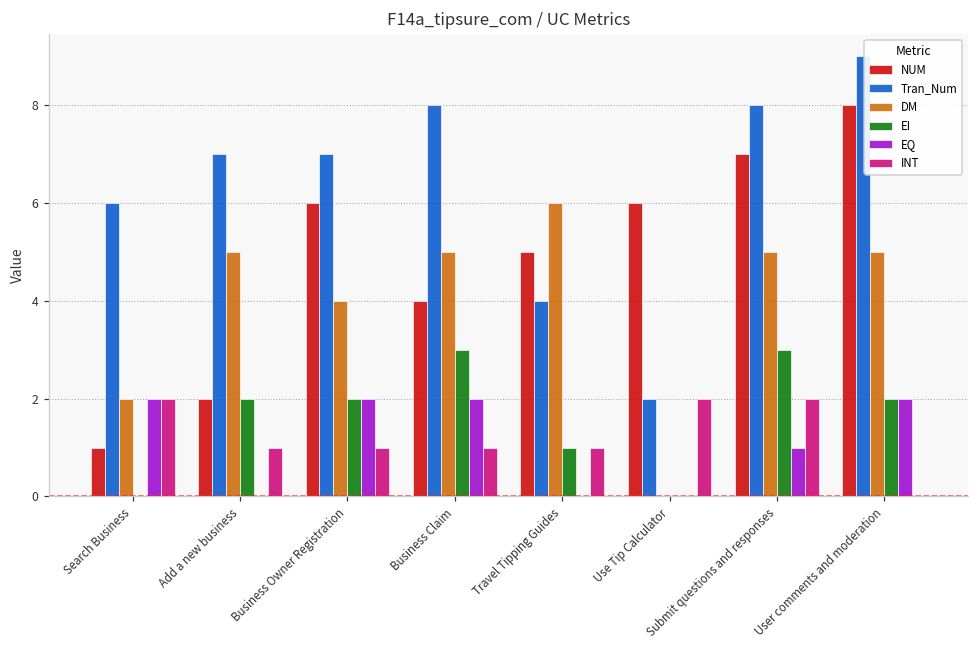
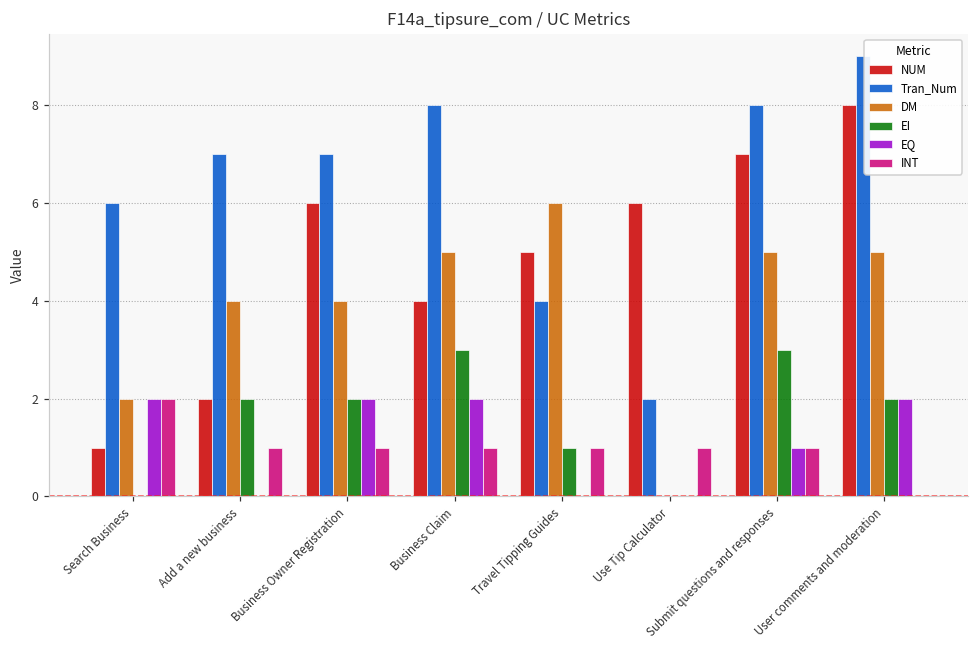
  {
    "NUM": {
      "Search Business": 1,
      "Add a new business": 2,
      "Business Owner Registration": 6,
      "Business Claim": 4,
      "Travel Tipping Guides": 5,
      "Use Tip Calculator": 6,
      "Submit questions and responses": 7,
      "User comments and moderation": 8
    },
    "Tran_Num": {
      "Search Business": 6,
      "Add a new business": 7,
      "Business Owner Registration": 7,
      "Business Claim": 8,
      "Travel Tipping Guides": 4,
      "Use Tip Calculator": 2,
      "Submit questions and responses": 8,
      "User comments and moderation": 9
    },
    "DM": {
      "Search Business": 2,
-     "Add a new business": 5,
+     "Add a new business": 4,
      "Business Owner Registration": 4,
      "Business Claim": 5,
      "Travel Tipping Guides": 6,
      "Use Tip Calculator": 0,
      "Submit questions and responses": 5,
      "User comments and moderation": 5
    },
    "EI": {
      "Search Business": 0,
      "Add a new business": 2,
      "Business Owner Registration": 2,
      "Business Claim": 3,
      "Travel Tipping Guides": 1,
      "Use Tip Calculator": 0,
      "Submit questions and responses": 3,
      "User comments and moderation": 2
    },
    "EQ": {
      "Search Business": 2,
      "Add a new business": 0,
      "Business Owner Registration": 2,
      "Business Claim": 2,
      "Travel Tipping Guides": 0,
      "Use Tip Calculator": 0,
      "Submit questions and responses": 1,
      "User comments and moderation": 2
    },
    "INT": {
      "Search Business": 2,
      "Add a new business": 1,
      "Business Owner Registration": 1,
      "Business Claim": 1,
      "Travel Tipping Guides": 1,
-     "Use Tip Calculator": 2,
-     "Submit questions and responses": 2,
+     "Use Tip Calculator": 1,
+     "Submit questions and responses": 1,
      "User comments and moderation": 0
    }
  }
